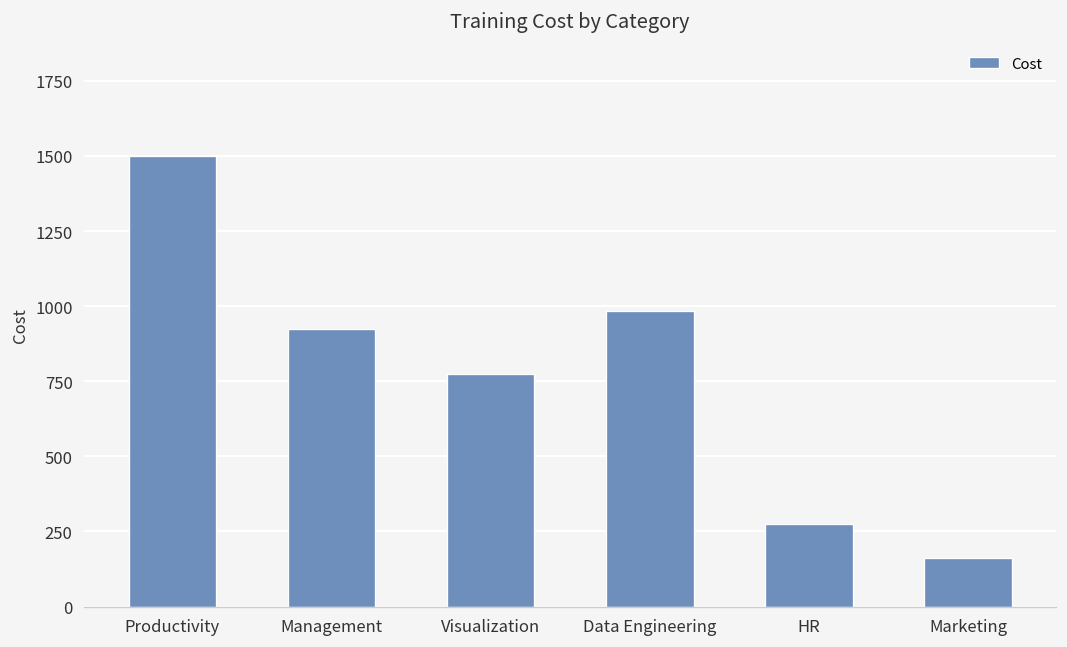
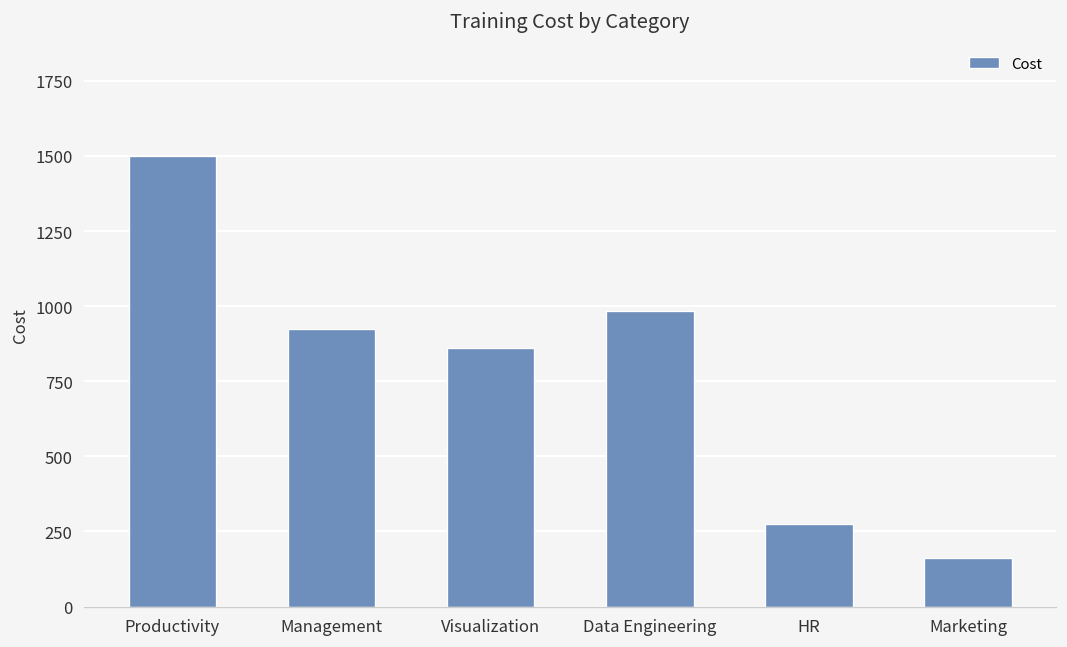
  {
    "Productivity": 1500,
    "Management": 930,
-   "Visualization": 780,
+   "Visualization": 860,
    "Data Engineering": 990,
    "HR": 280,
    "Marketing": 160
  }
